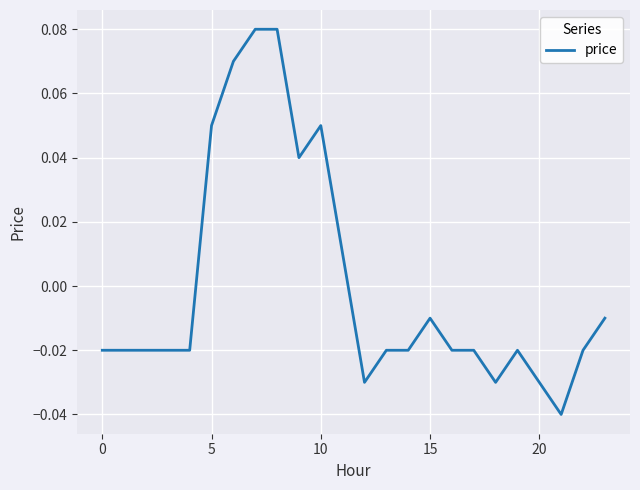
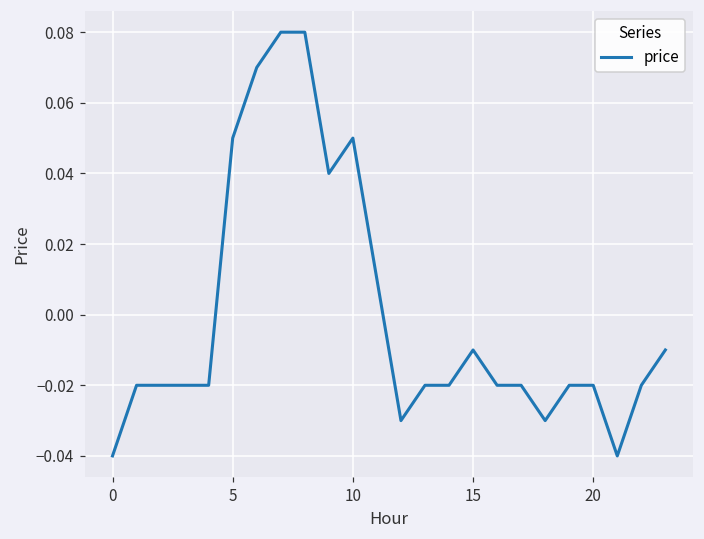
  {
-   "0": -0.02,
+   "0": -0.04,
    "5": 0.05,
    "10": 0.05,
    "15": -0.01,
-   "20": -0.03
+   "20": -0.02
  }
